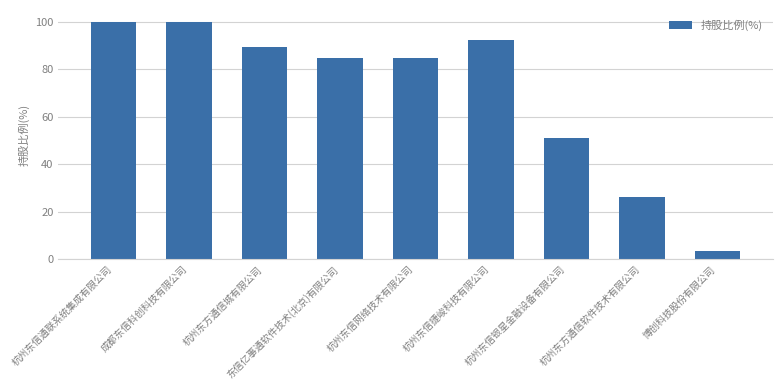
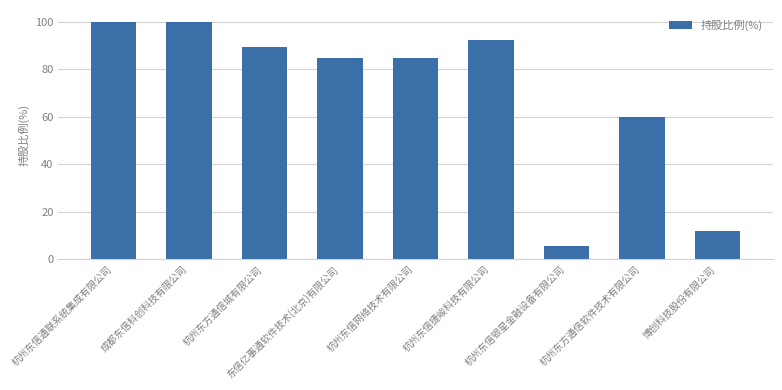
  {
    "杭州东信通联系统集成有限公司": 100,
    "成都东信科创科技有限公司": 100,
    "杭州东方通信城有限公司": 89,
    "东信亿事通软件技术(北京)有限公司": 85,
    "杭州东信网络技术有限公司": 85,
    "杭州东信捷峻科技有限公司": 92,
-   "杭州东信银星金融设备有限公司": 51,
-   "杭州东方通信软件技术有限公司": 26,
-   "博创科技股份有限公司": 4
+   "杭州东信银星金融设备有限公司": 6,
+   "杭州东方通信软件技术有限公司": 60,
+   "博创科技股份有限公司": 12
  }
